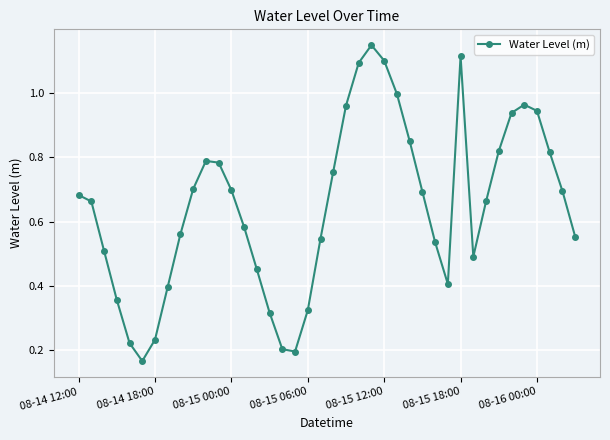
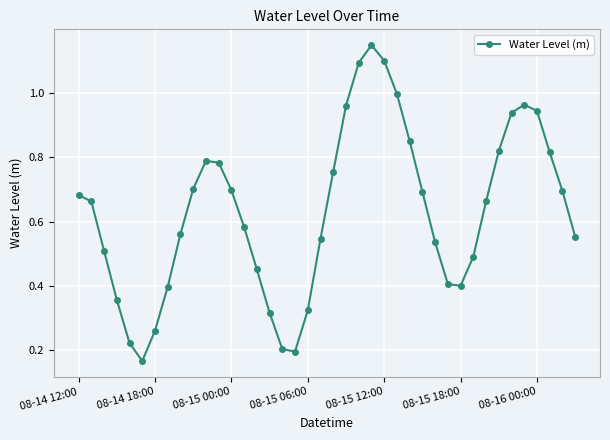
  {
    "08-14 12:00": 0.68,
-   "08-14 18:00": 0.23,
+   "08-14 18:00": 0.26,
    "08-15 00:00": 0.70,
    "08-15 06:00": 0.32,
    "08-15 12:00": 1.10,
-   "08-15 18:00": 1.11,
+   "08-15 18:00": 0.40,
    "08-16 00:00": 0.94
  }
